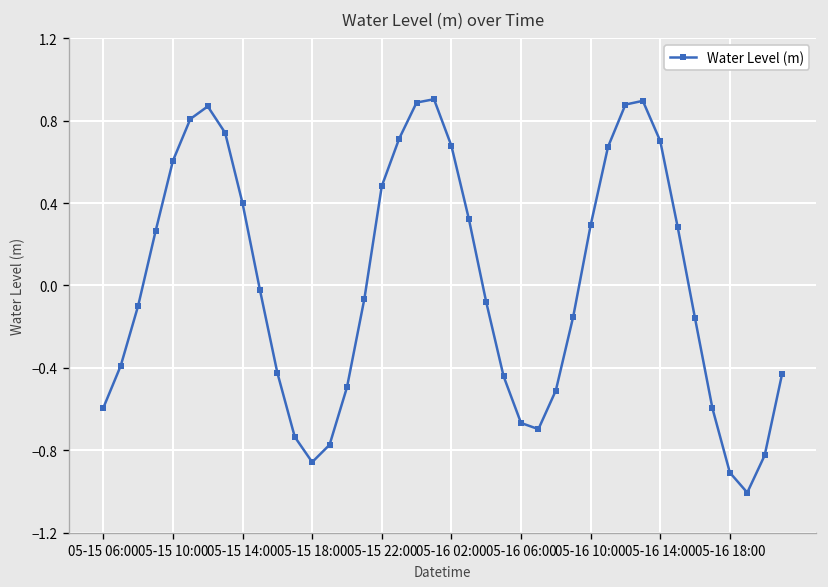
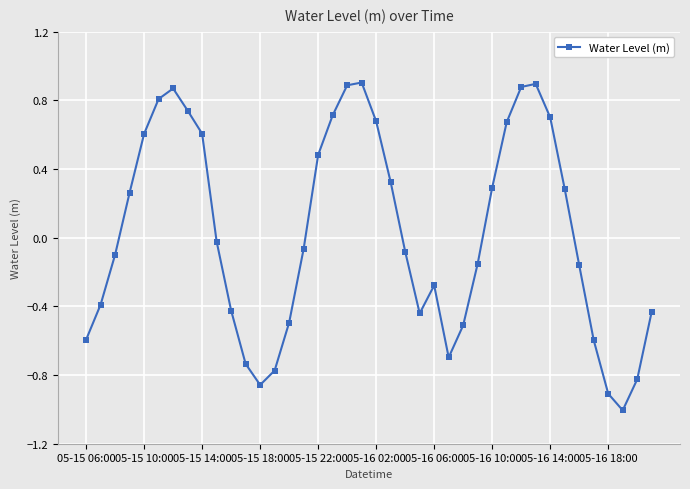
  {
    "05-15 06:00": -0.59,
    "05-15 10:00": 0.61,
-   "05-15 14:00": 0.40,
+   "05-15 14:00": 0.61,
    "05-15 18:00": -0.86,
    "05-15 22:00": 0.48,
    "05-16 02:00": 0.68,
-   "05-16 06:00": -0.67,
+   "05-16 06:00": -0.28,
    "05-16 10:00": 0.29,
    "05-16 14:00": 0.70,
    "05-16 18:00": -0.91
  }
